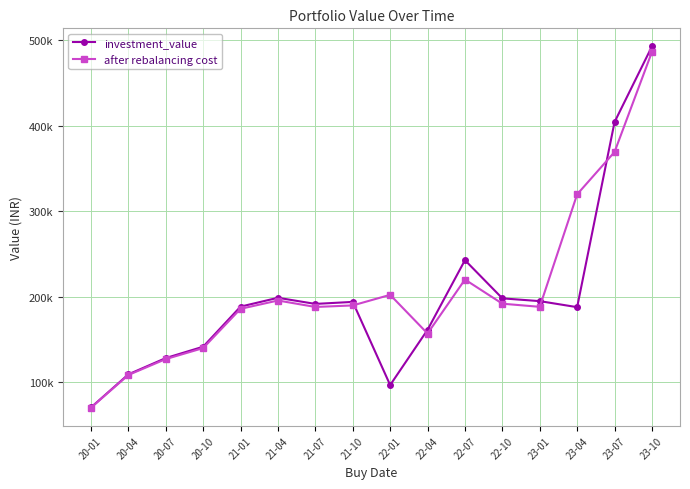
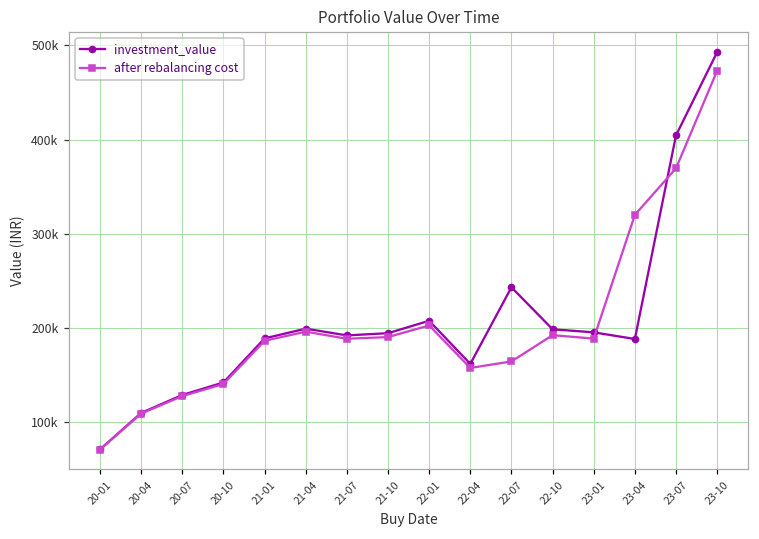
  {
    "investment_value": {
      "21-04": 200000,
      "21-07": 190000,
      "21-10": 190000,
-     "22-01": 100000,
+     "22-01": 210000,
      "22-04": 160000,
      "22-07": 240000,
      "22-10": 200000,
      "23-01": 200000,
      "23-04": 190000,
      "23-07": 400000,
      "23-10": 490000
    },
    "after rebalancing cost": {
      "21-04": 200000,
      "21-07": 190000,
      "21-10": 190000,
      "22-01": 200000,
      "22-04": 160000,
-     "22-07": 220000,
+     "22-07": 160000,
      "22-10": 190000,
      "23-01": 190000,
      "23-04": 320000,
      "23-07": 370000,
-     "23-10": 490000
+     "23-10": 470000
    }
  }
